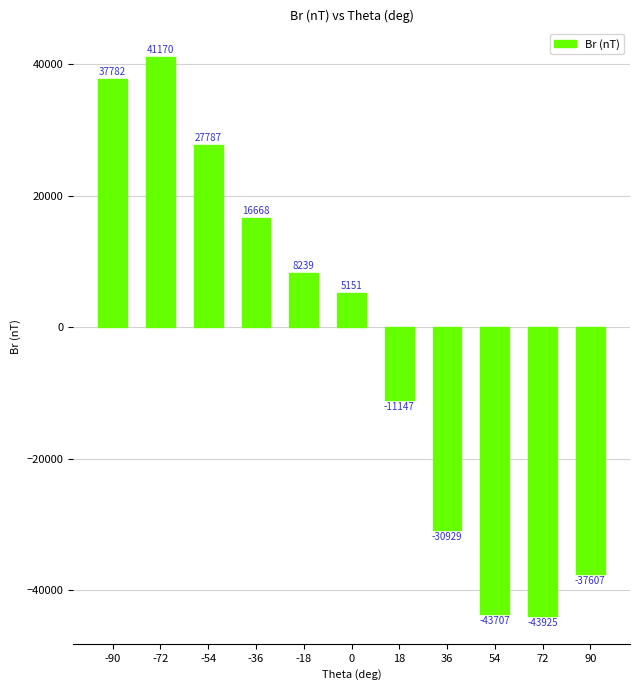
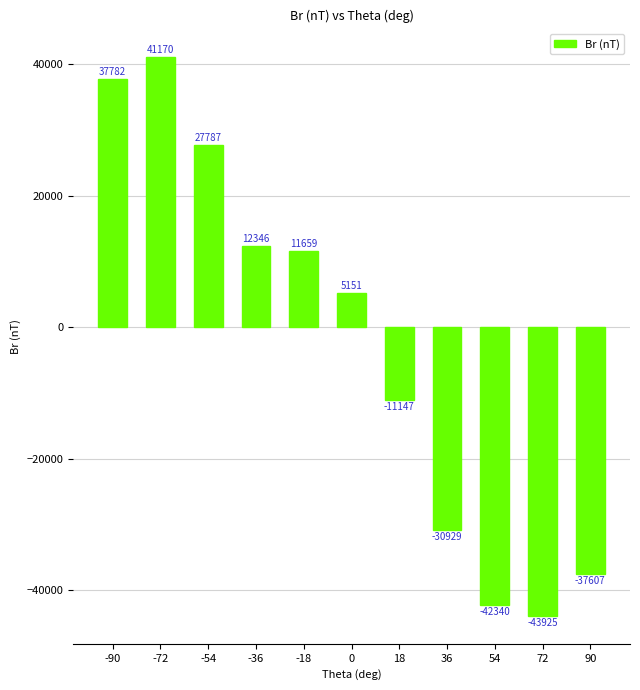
  {
    "-90": 37782,
    "-72": 41170,
    "-54": 27787,
-   "-36": 16668,
-   "-18": 8239,
+   "-36": 12346,
+   "-18": 11659,
    "0": 5151,
    "18": -11147,
    "36": -30929,
-   "54": -43707,
+   "54": -42340,
    "72": -43925,
    "90": -37607
  }
